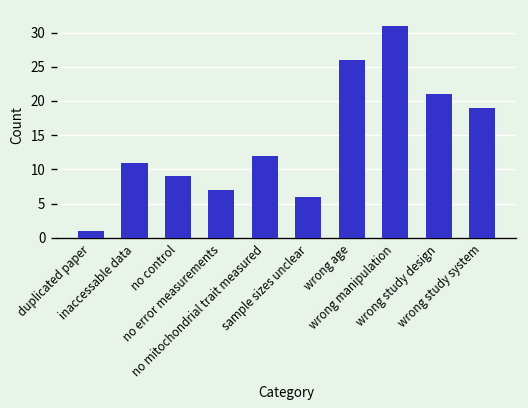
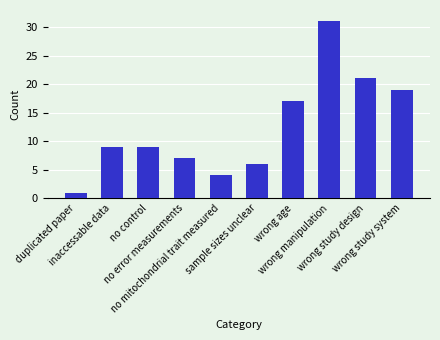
  {
    "duplicated paper": 1,
-   "inaccessable data": 11,
+   "inaccessable data": 9,
    "no control": 9,
    "no error measurements": 7,
-   "no mitochondrial trait measured": 12,
+   "no mitochondrial trait measured": 4,
    "sample sizes unclear": 6,
-   "wrong age": 26,
+   "wrong age": 17,
    "wrong manipulation": 31,
    "wrong study design": 21,
    "wrong study system": 19
  }
